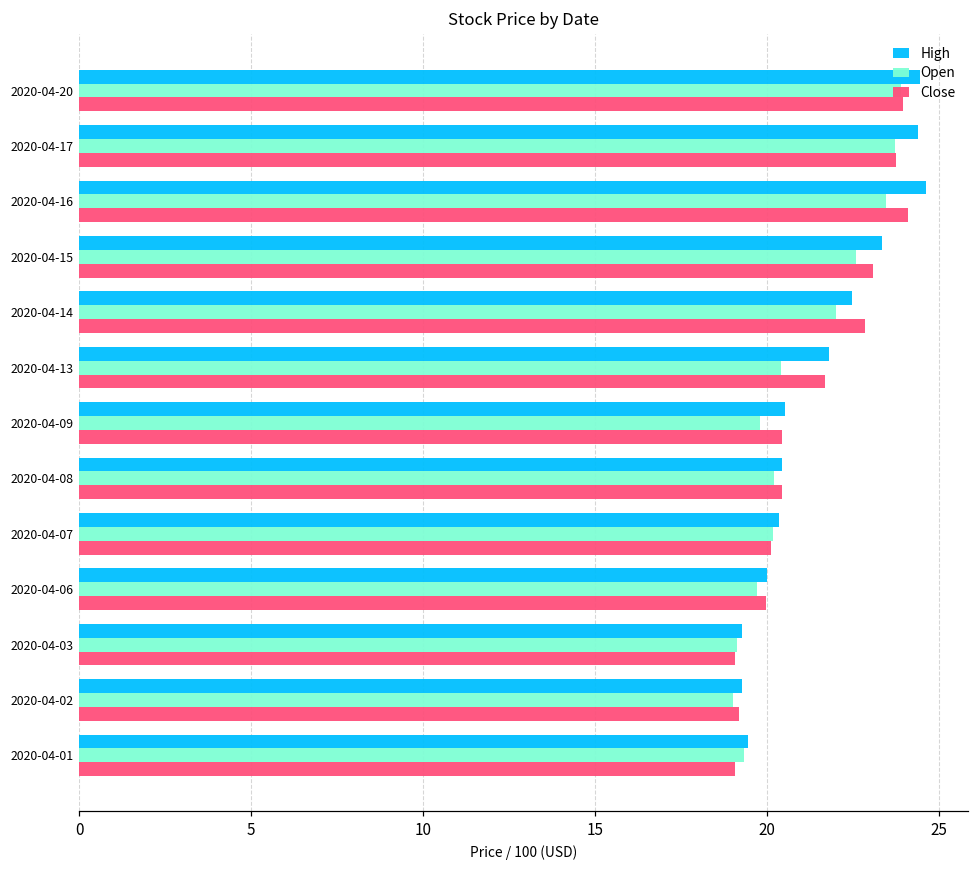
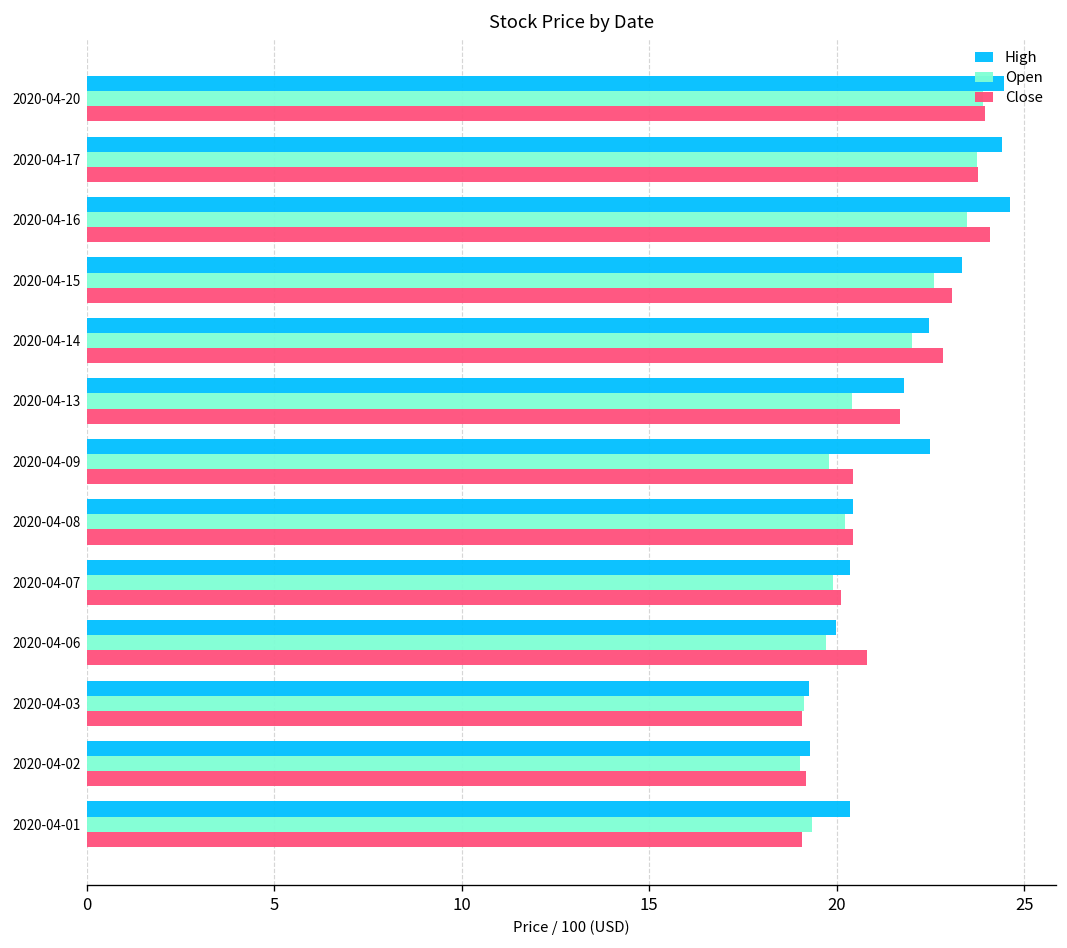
  {
    "High": {
      "2020-04-20": 24.4,
      "2020-04-17": 24.4,
      "2020-04-16": 24.6,
      "2020-04-15": 23.3,
      "2020-04-14": 22.5,
      "2020-04-13": 21.8,
-     "2020-04-09": 20.5,
+     "2020-04-09": 22.5,
      "2020-04-08": 20.4,
      "2020-04-07": 20.4,
      "2020-04-06": 20.0,
      "2020-04-03": 19.3,
      "2020-04-02": 19.3,
-     "2020-04-01": 19.4
+     "2020-04-01": 20.3
    },
    "Open": {
      "2020-04-20": 23.9,
      "2020-04-17": 23.7,
      "2020-04-16": 23.5,
      "2020-04-15": 22.6,
      "2020-04-14": 22.0,
      "2020-04-13": 20.4,
      "2020-04-09": 19.8,
      "2020-04-08": 20.2,
-     "2020-04-07": 20.2,
+     "2020-04-07": 19.9,
      "2020-04-06": 19.7,
      "2020-04-03": 19.1,
      "2020-04-02": 19.0,
      "2020-04-01": 19.3
    },
    "Close": {
      "2020-04-20": 23.9,
      "2020-04-17": 23.8,
      "2020-04-16": 24.1,
      "2020-04-15": 23.1,
      "2020-04-14": 22.8,
      "2020-04-13": 21.7,
      "2020-04-09": 20.4,
      "2020-04-08": 20.4,
      "2020-04-07": 20.1,
-     "2020-04-06": 20.0,
+     "2020-04-06": 20.8,
      "2020-04-03": 19.1,
      "2020-04-02": 19.2,
      "2020-04-01": 19.1
    }
  }
